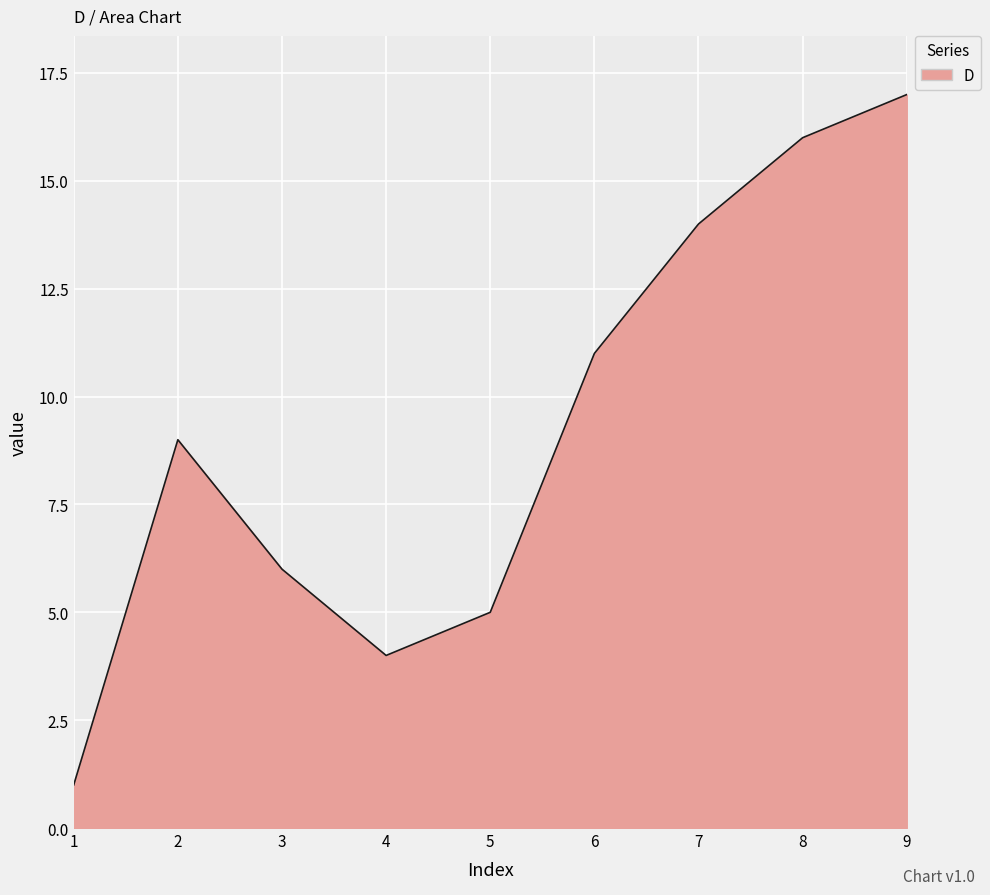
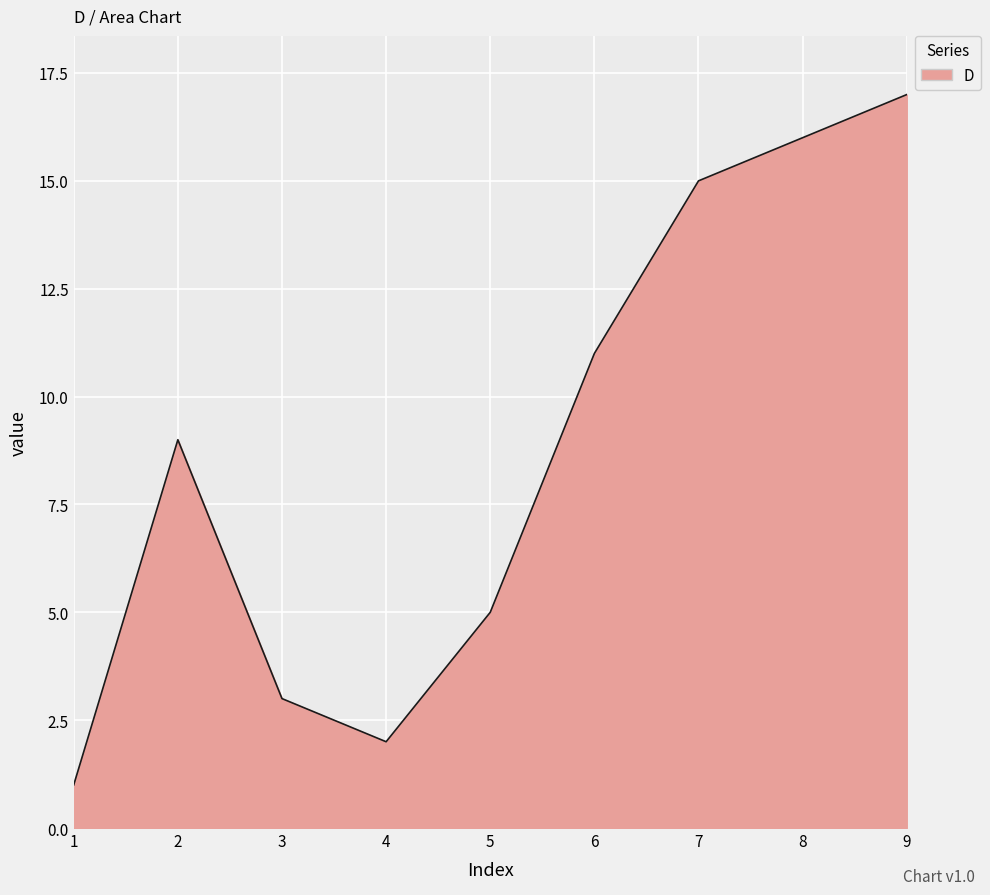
  {
    "1": 1,
    "2": 9,
-   "3": 6,
-   "4": 4,
+   "3": 3,
+   "4": 2,
    "5": 5,
    "6": 11,
-   "7": 14,
+   "7": 15,
    "8": 16,
    "9": 17
  }
